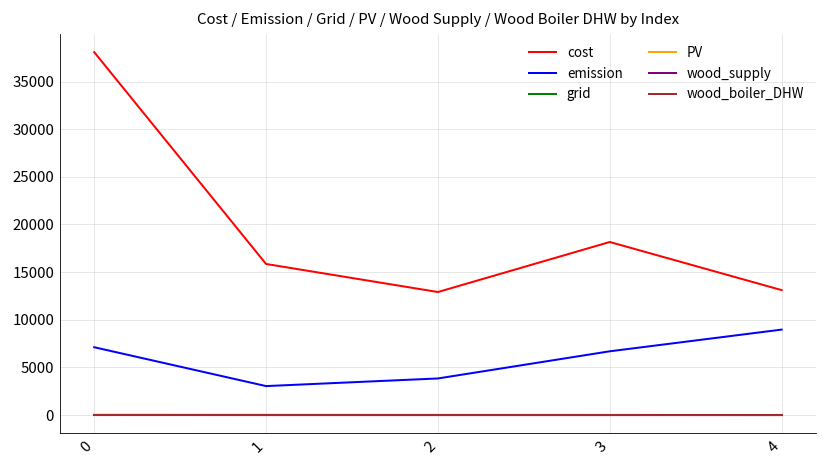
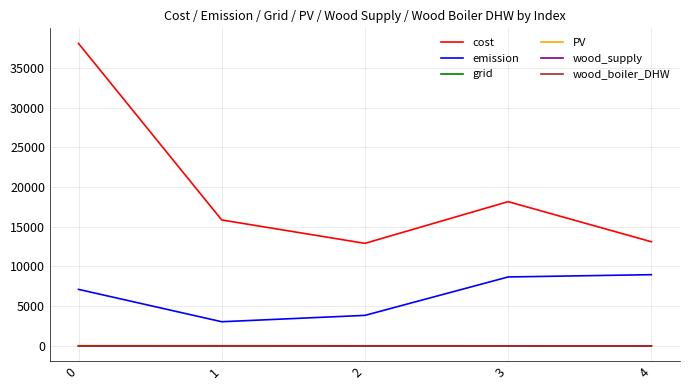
  {
    "cost": {
      "0": 38000,
      "1": 16000,
      "2": 13000,
      "3": 18000,
      "4": 13000
    },
    "emission": {
      "0": 7000,
      "1": 3000,
      "2": 4000,
-     "3": 7000,
+     "3": 9000,
      "4": 9000
    },
    "wood_boiler_DHW": {
      "0": 0,
      "1": 0,
      "2": 0,
      "3": 0,
      "4": 0
    }
  }
